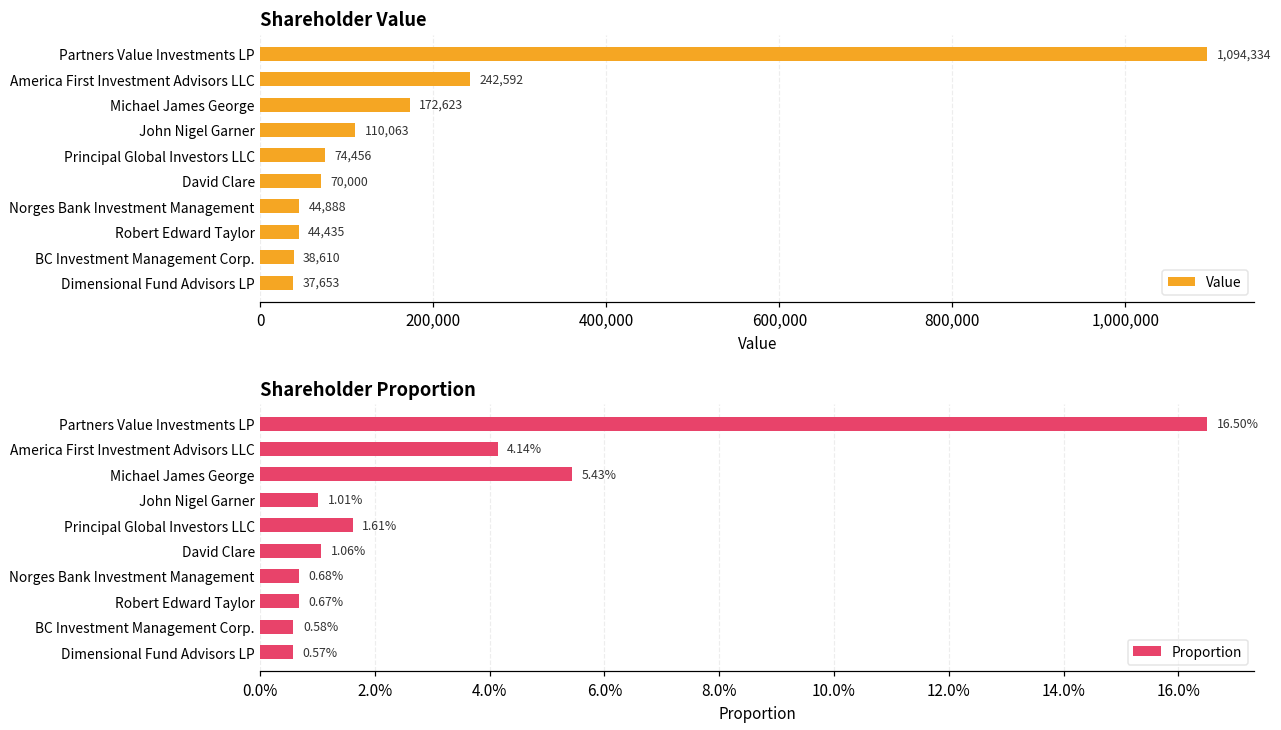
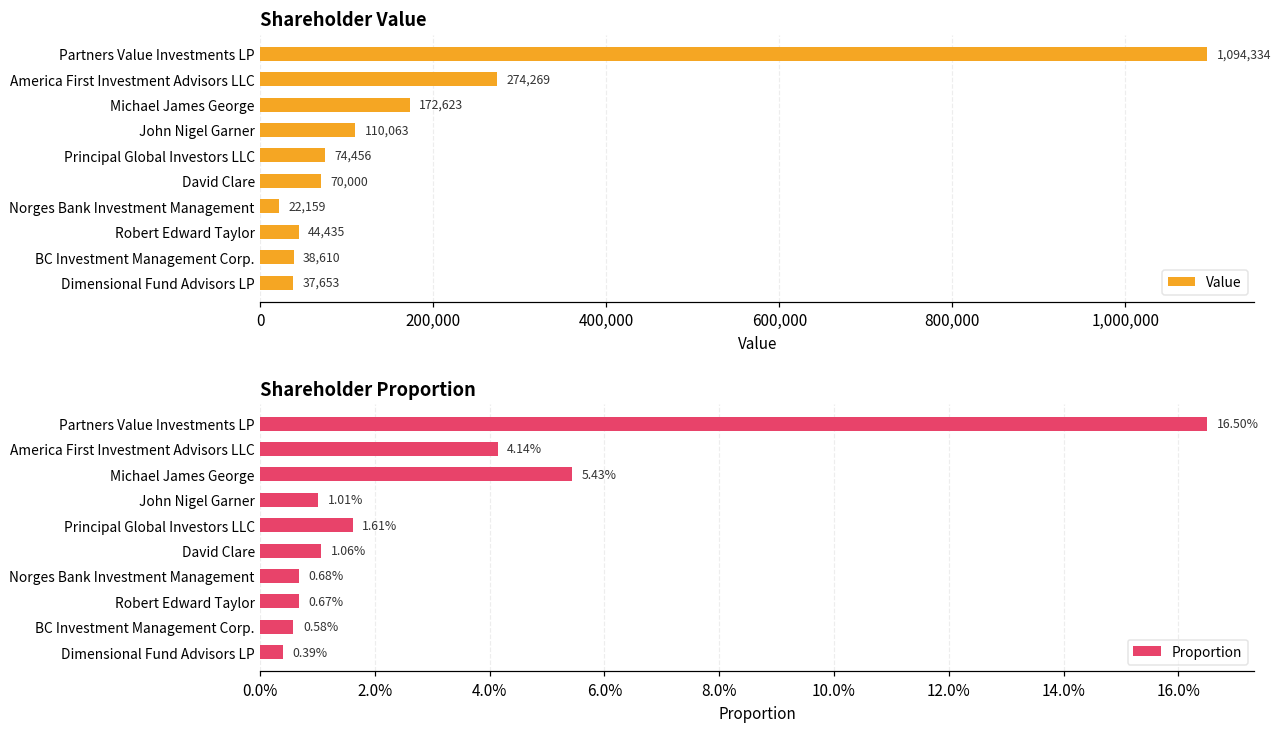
  {
    "Shareholder Value": {
      "Partners Value Investments LP": "1,094,334",
-     "America First Investment Advisors LLC": "242,592",
+     "America First Investment Advisors LLC": "274,269",
      "Michael James George": "172,623",
      "John Nigel Garner": "110,063",
      "Principal Global Investors LLC": "74,456",
      "David Clare": "70,000",
-     "Norges Bank Investment Management": "44,888",
+     "Norges Bank Investment Management": "22,159",
      "Robert Edward Taylor": "44,435",
      "BC Investment Management Corp.": "38,610",
      "Dimensional Fund Advisors LP": "37,653"
    },
    "Shareholder Proportion": {
      "Partners Value Investments LP": "16.50%",
      "America First Investment Advisors LLC": "4.14%",
      "Michael James George": "5.43%",
      "John Nigel Garner": "1.01%",
      "Principal Global Investors LLC": "1.61%",
      "David Clare": "1.06%",
      "Norges Bank Investment Management": "0.68%",
      "Robert Edward Taylor": "0.67%",
      "BC Investment Management Corp.": "0.58%",
-     "Dimensional Fund Advisors LP": "0.57%"
+     "Dimensional Fund Advisors LP": "0.39%"
    }
  }
